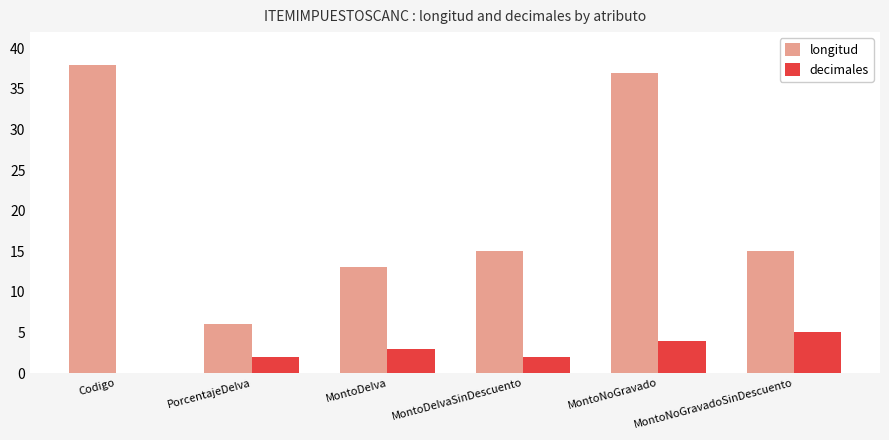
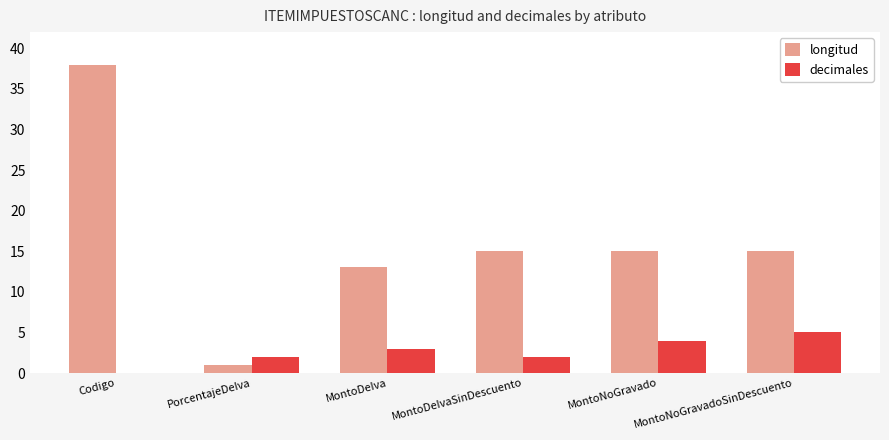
  {
    "longitud": {
      "Codigo": 38,
-     "PorcentajeDeIva": 6,
+     "PorcentajeDeIva": 1,
      "MontoDeIva": 13,
      "MontoDeIvaSinDescuento": 15,
-     "MontoNoGravado": 37,
+     "MontoNoGravado": 15,
      "MontoNoGravadoSinDescuento": 15
    },
    "decimales": {
      "Codigo": 0,
      "PorcentajeDeIva": 2,
      "MontoDeIva": 3,
      "MontoDeIvaSinDescuento": 2,
      "MontoNoGravado": 4,
      "MontoNoGravadoSinDescuento": 5
    }
  }
